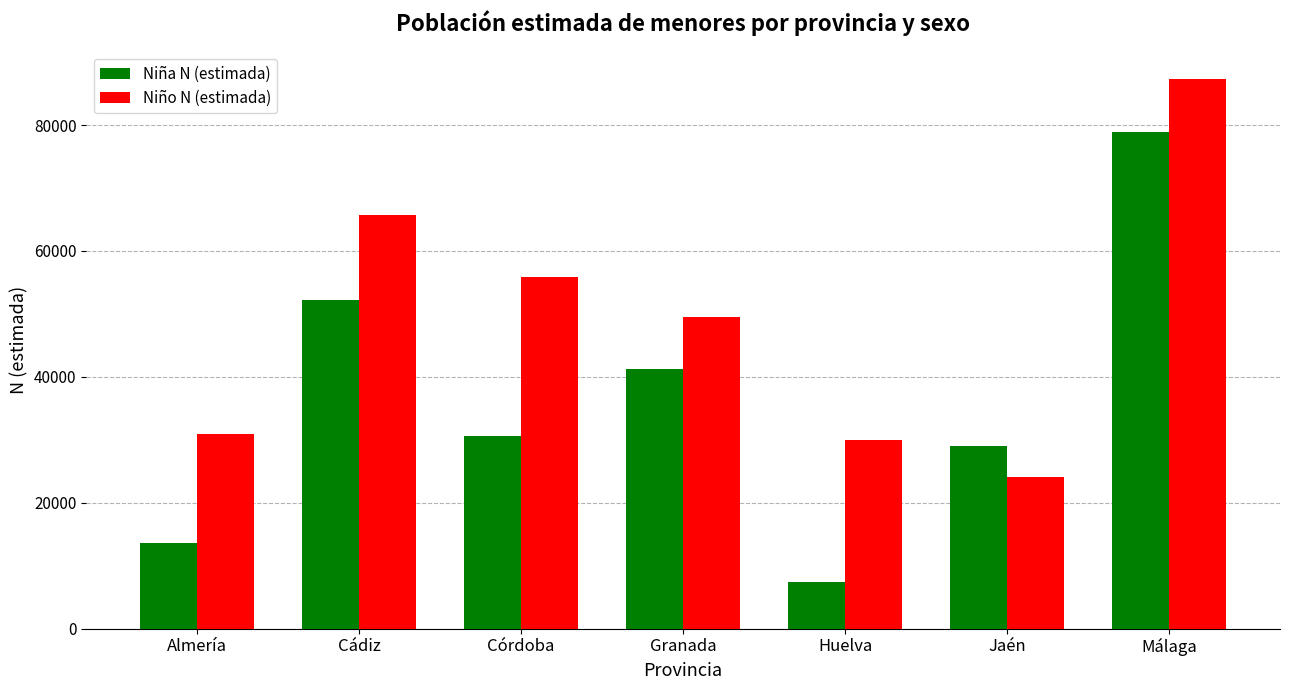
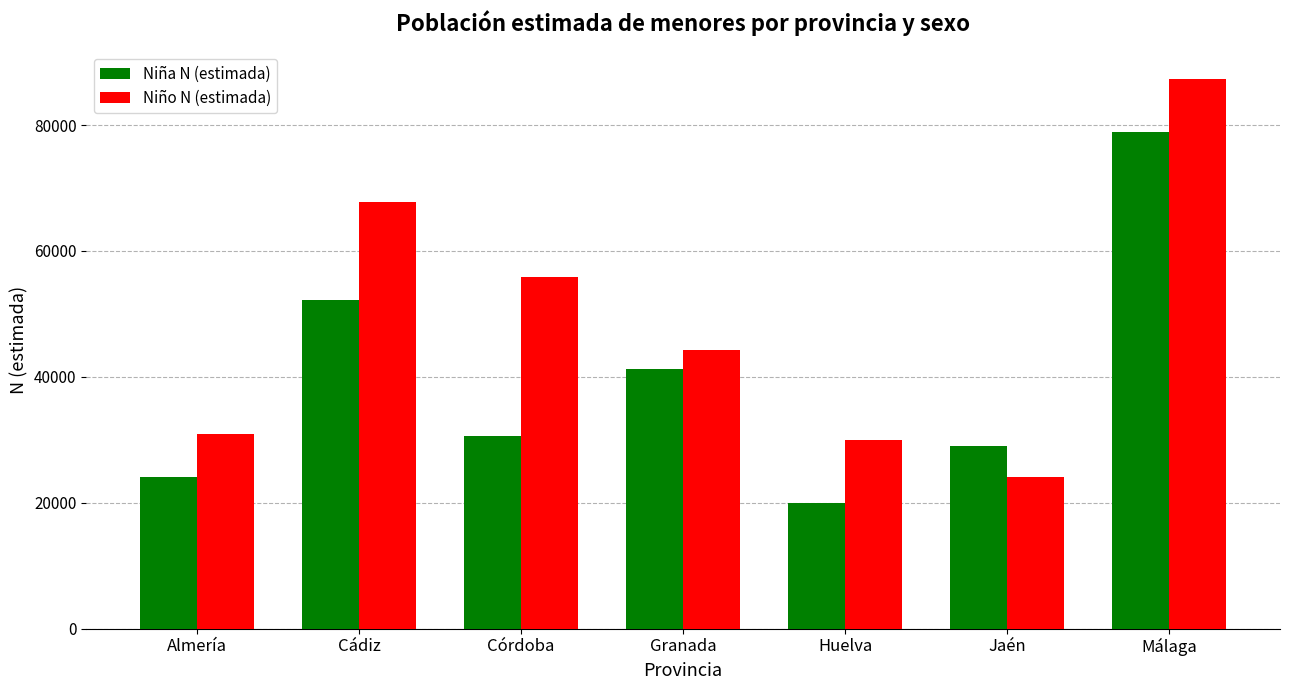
  {
    "Niña N (estimada)": {
-     "Almería": 14000,
+     "Almería": 24000,
      "Cádiz": 52000,
      "Córdoba": 31000,
      "Granada": 41000,
-     "Huelva": 7000,
+     "Huelva": 20000,
      "Jaén": 29000,
      "Málaga": 79000
    },
    "Niño N (estimada)": {
      "Almería": 31000,
-     "Cádiz": 66000,
+     "Cádiz": 68000,
      "Córdoba": 56000,
-     "Granada": 50000,
+     "Granada": 44000,
      "Huelva": 30000,
      "Jaén": 24000,
      "Málaga": 87000
    }
  }
